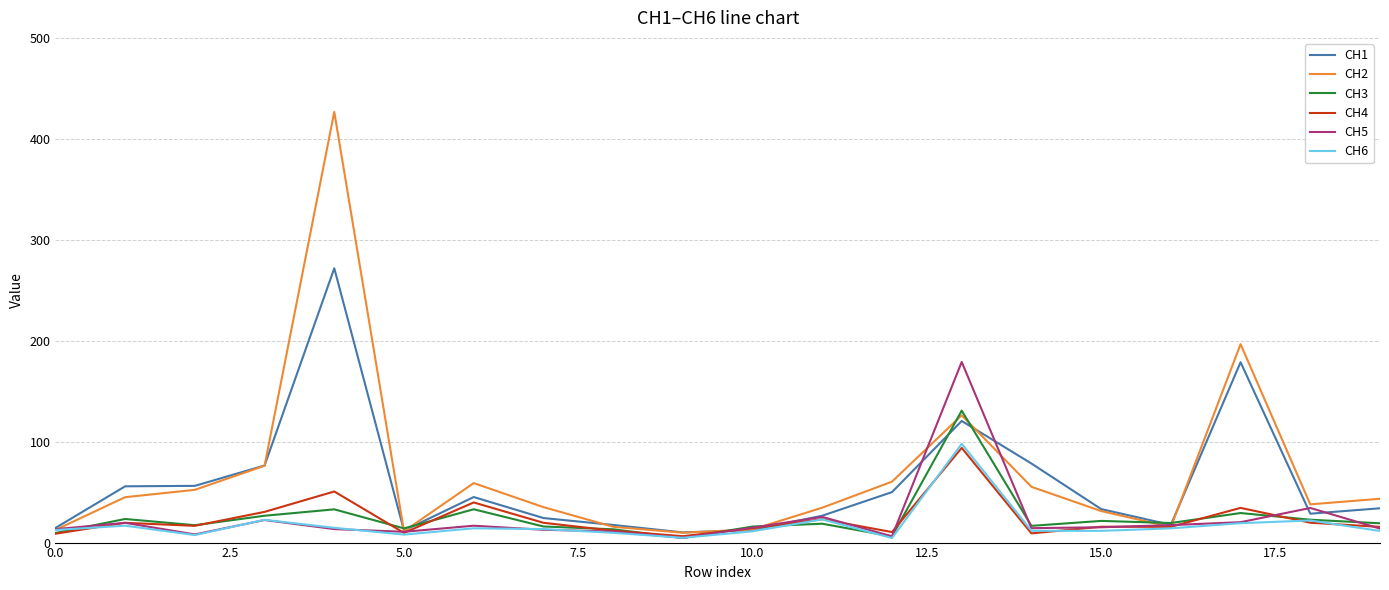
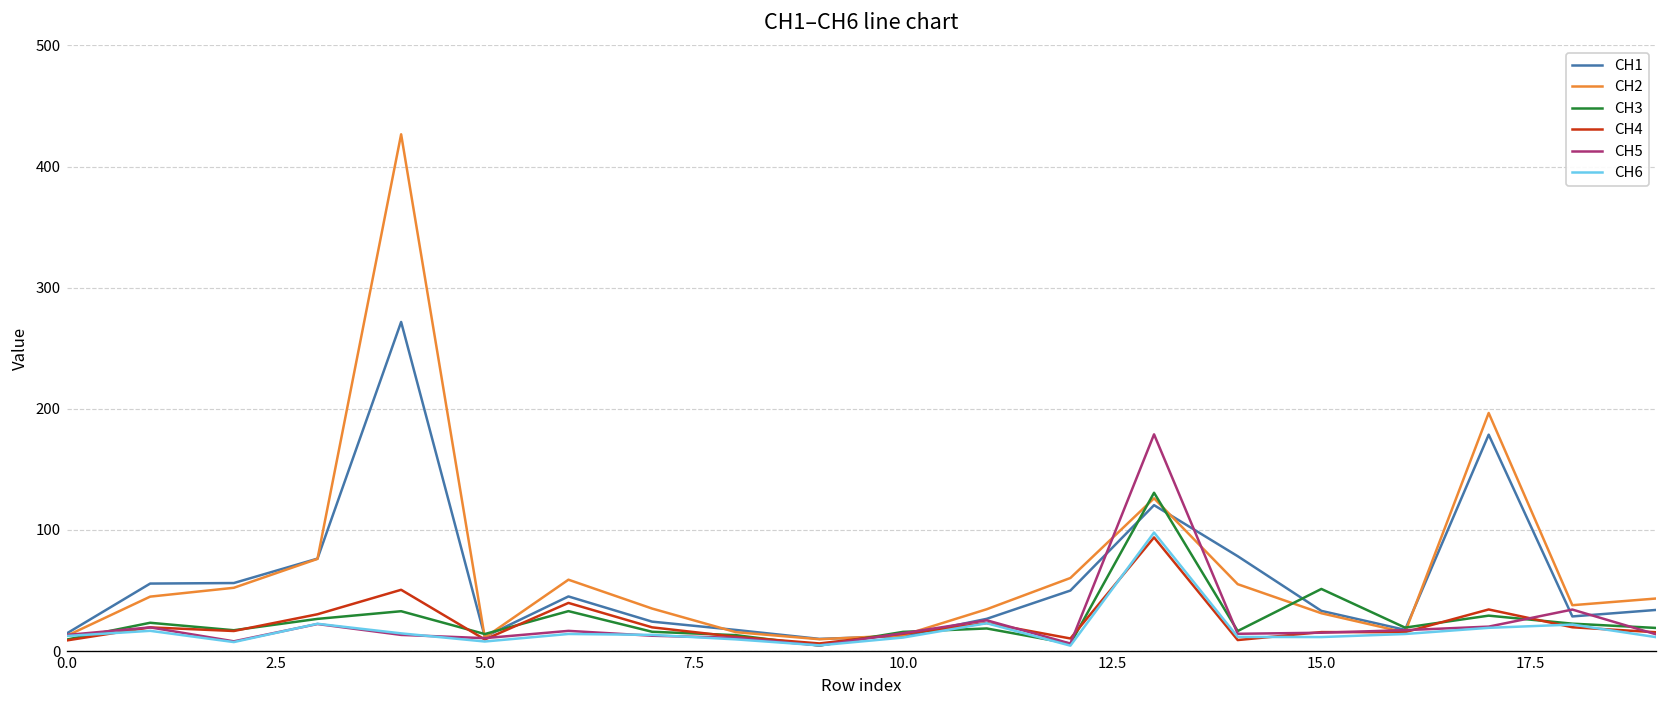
  {
    "CH3": {
-     "15.0": 21
+     "15.0": 51
    },
    "CH6": {
      "15.0": 12
    }
  }
